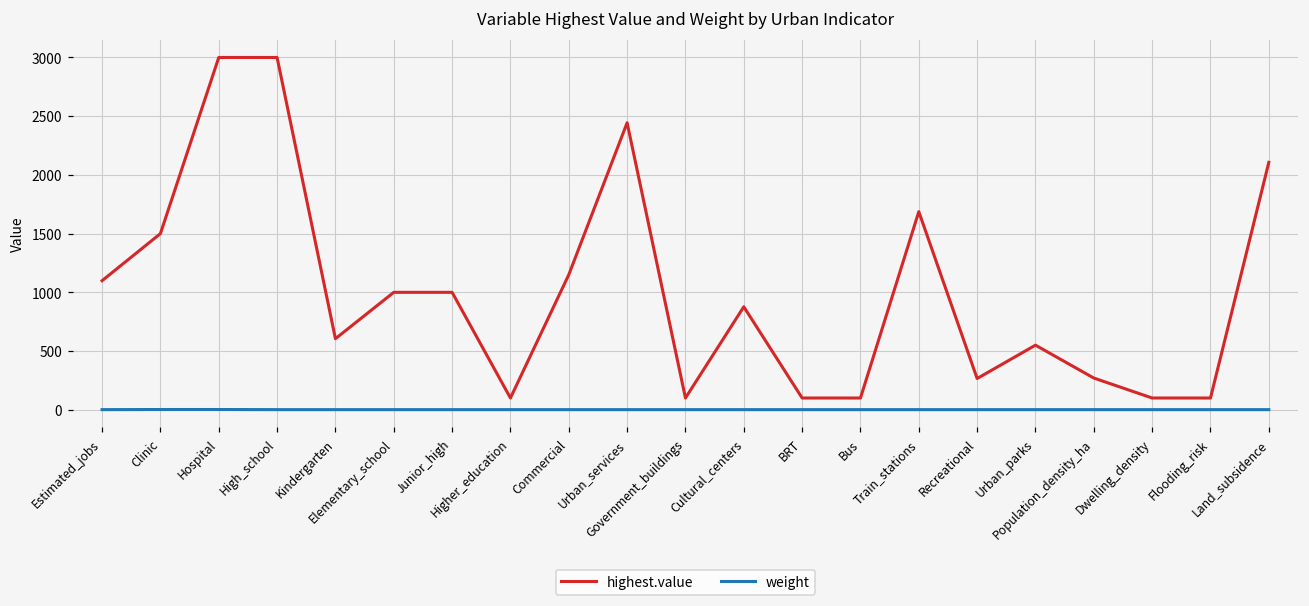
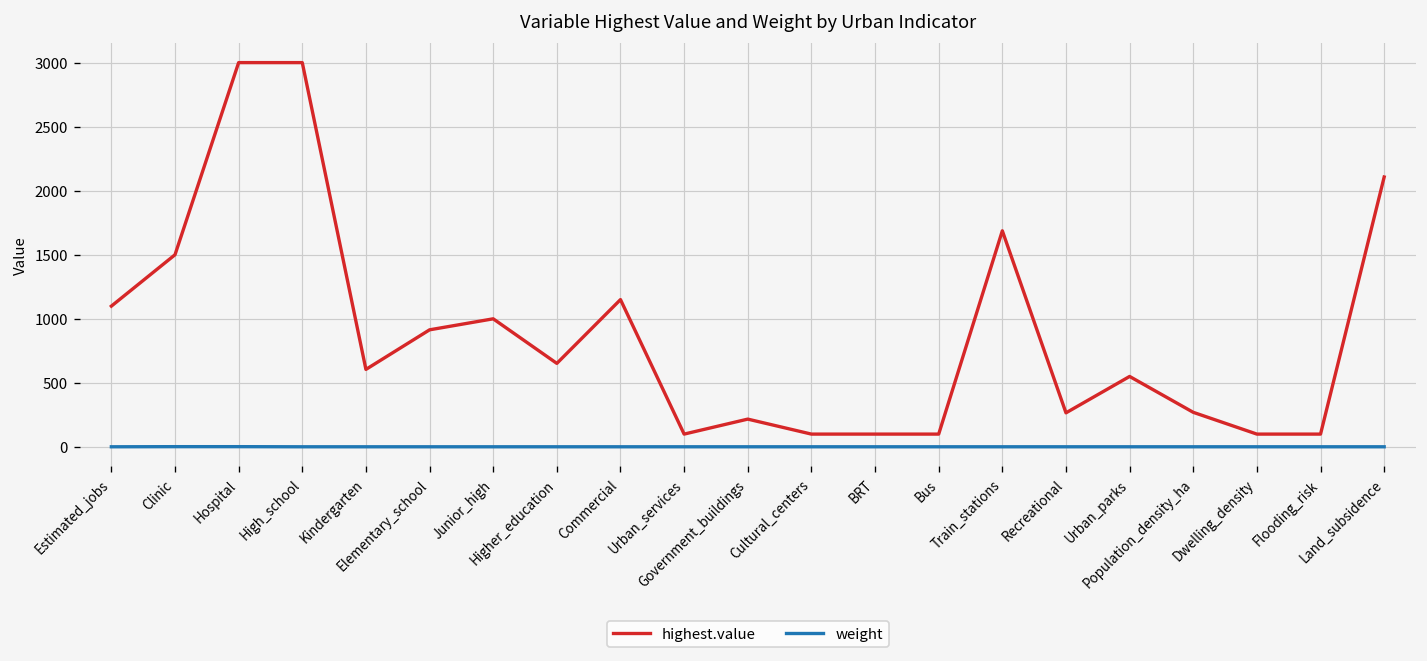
  {
    "highest.value": {
      "Estimated_jobs": 1100,
      "Clinic": 1500,
      "Hospital": 3000,
      "High_school": 3000,
      "Kindergarten": 610,
-     "Elementary_school": 1000,
+     "Elementary_school": 910,
      "Junior_high": 1000,
-     "Higher_education": 100,
+     "Higher_education": 650,
      "Commercial": 1150,
-     "Urban_services": 2440,
-     "Government_buildings": 100,
-     "Cultural_centers": 880,
+     "Urban_services": 100,
+     "Government_buildings": 220,
+     "Cultural_centers": 100,
      "BRT": 100,
      "Bus": 100,
      "Train_stations": 1690,
      "Recreational": 270,
      "Urban_parks": 550,
      "Population_density_ha": 270,
      "Dwelling_density": 100,
      "Flooding_risk": 100,
      "Land_subsidence": 2110
    },
    "weight": {
      "Estimated_jobs": 0,
      "Clinic": 0,
      "Hospital": 0,
      "High_school": 0,
      "Kindergarten": 0,
      "Elementary_school": 0,
      "Junior_high": 0,
      "Higher_education": 0,
      "Commercial": 0,
      "Urban_services": 0,
      "Government_buildings": 0,
      "Cultural_centers": 0,
      "BRT": 0,
      "Bus": 0,
      "Train_stations": 0,
      "Recreational": 0,
      "Urban_parks": 0,
      "Population_density_ha": 0,
      "Dwelling_density": 0,
      "Flooding_risk": 0,
      "Land_subsidence": 0
    }
  }
